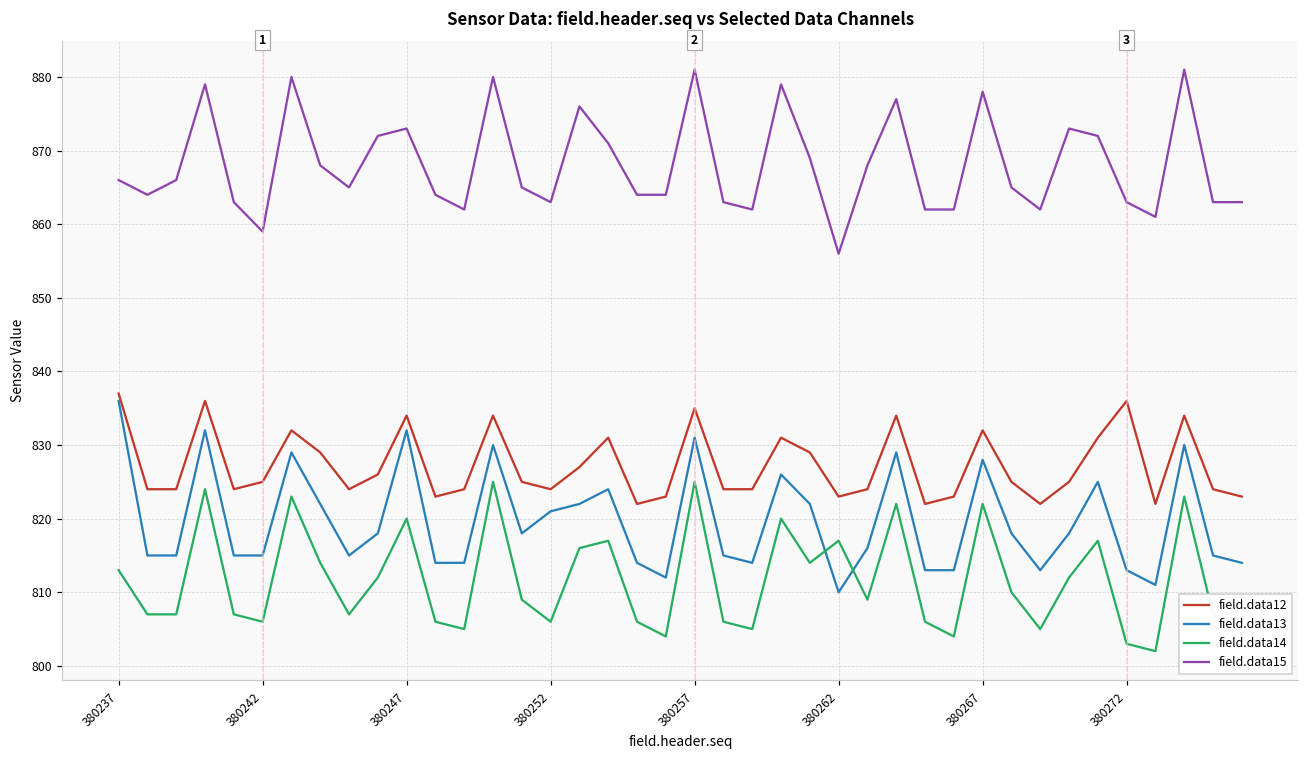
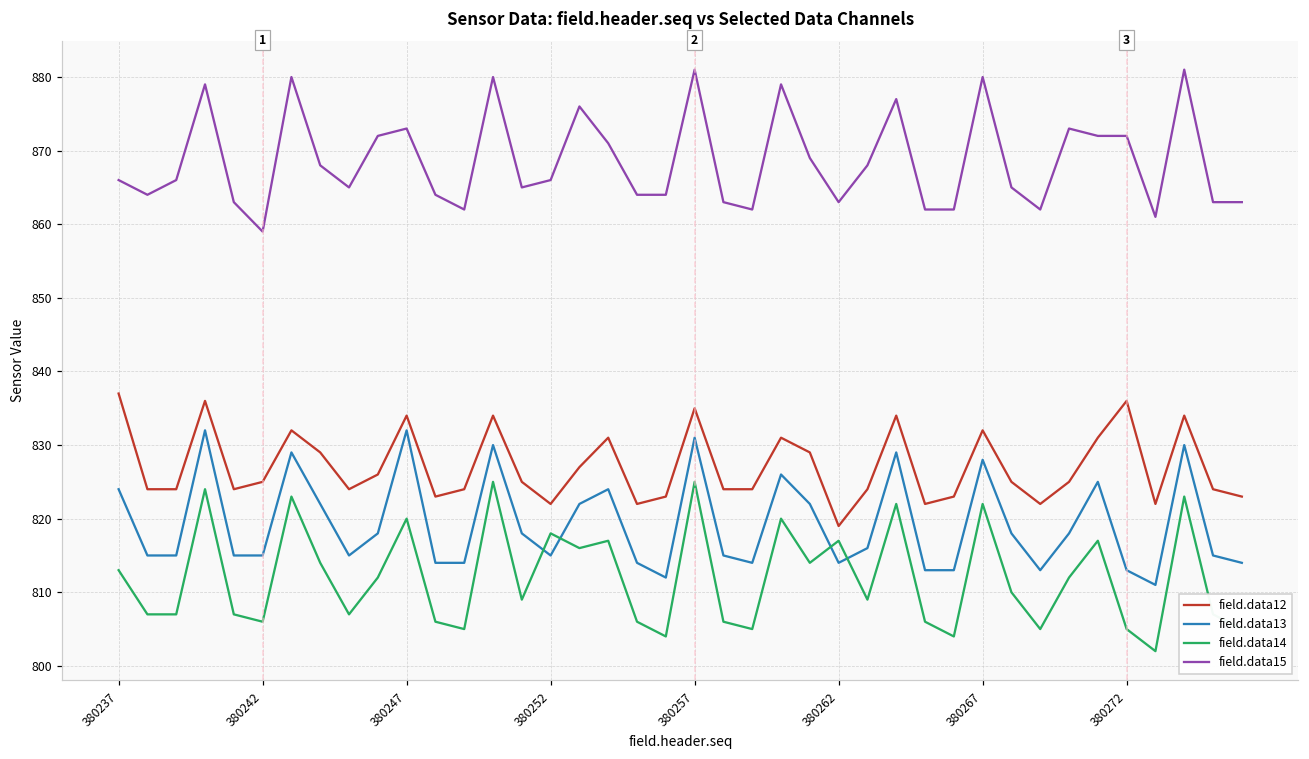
  {
    "field.data12": {
      "380237": 837,
      "380242": 825,
      "380247": 834,
-     "380252": 824,
+     "380252": 822,
      "380257": 835,
-     "380262": 823,
+     "380262": 819,
      "380267": 832,
      "380272": 836
    },
    "field.data13": {
-     "380237": 836,
+     "380237": 824,
      "380242": 815,
      "380247": 832,
-     "380252": 821,
+     "380252": 815,
      "380257": 831,
-     "380262": 810,
+     "380262": 814,
      "380267": 828,
      "380272": 813
    },
    "field.data14": {
      "380237": 813,
      "380242": 806,
      "380247": 820,
-     "380252": 806,
+     "380252": 818,
      "380257": 825,
      "380262": 817,
      "380267": 822,
-     "380272": 803
+     "380272": 805
    },
    "field.data15": {
      "380237": 866,
      "380242": 859,
      "380247": 873,
-     "380252": 863,
-     "380262": 856,
-     "380267": 878,
-     "380272": 863
+     "380252": 866,
+     "380262": 863,
+     "380267": 880,
+     "380272": 872
    }
  }
